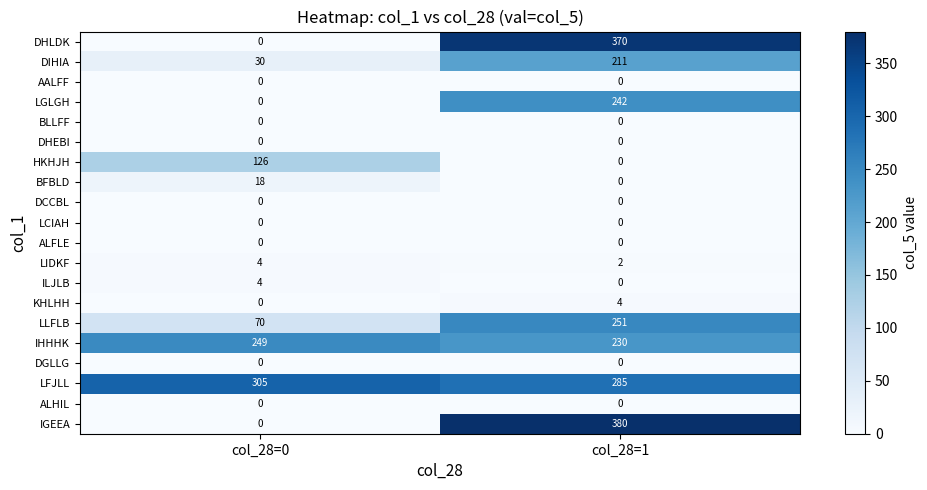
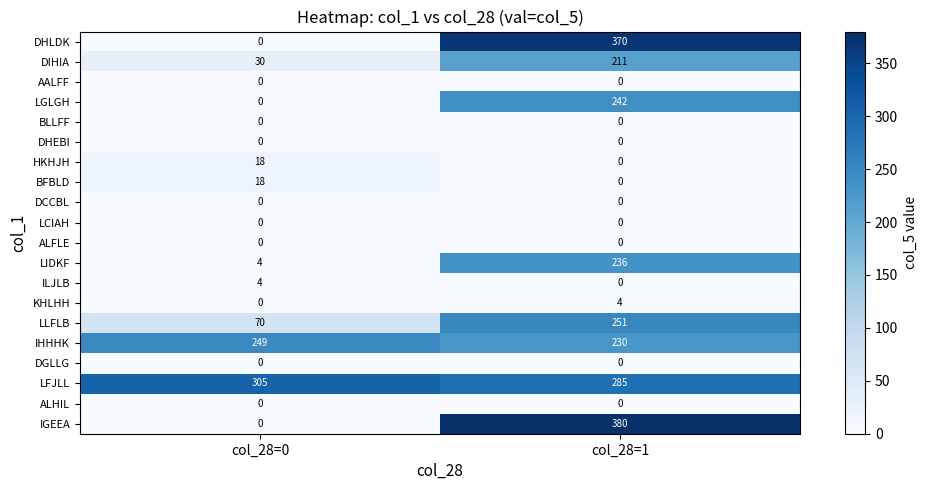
  {
    "DHLDK": {
      "col_28=0": 0,
      "col_28=1": 370
    },
    "DIHIA": {
      "col_28=0": 30,
      "col_28=1": 211
    },
    "AALFF": {
      "col_28=0": 0,
      "col_28=1": 0
    },
    "LGLGH": {
      "col_28=0": 0,
      "col_28=1": 242
    },
    "BLLFF": {
      "col_28=0": 0,
      "col_28=1": 0
    },
    "DHEBI": {
      "col_28=0": 0,
      "col_28=1": 0
    },
    "HKHJH": {
-     "col_28=0": 126,
+     "col_28=0": 18,
      "col_28=1": 0
    },
    "BFBLD": {
      "col_28=0": 18,
      "col_28=1": 0
    },
    "DCCBL": {
      "col_28=0": 0,
      "col_28=1": 0
    },
    "LCIAH": {
      "col_28=0": 0,
      "col_28=1": 0
    },
    "ALFLE": {
      "col_28=0": 0,
      "col_28=1": 0
    },
    "LIDKF": {
      "col_28=0": 4,
-     "col_28=1": 2
+     "col_28=1": 236
    },
    "ILJLB": {
      "col_28=0": 4,
      "col_28=1": 0
    },
    "KHLHH": {
      "col_28=0": 0,
      "col_28=1": 4
    },
    "LLFLB": {
      "col_28=0": 70,
      "col_28=1": 251
    },
    "IHHHK": {
      "col_28=0": 249,
      "col_28=1": 230
    },
    "DGLLG": {
      "col_28=0": 0,
      "col_28=1": 0
    },
    "LFJLL": {
      "col_28=0": 305,
      "col_28=1": 285
    },
    "ALHIL": {
      "col_28=0": 0,
      "col_28=1": 0
    },
    "IGEEA": {
      "col_28=0": 0,
      "col_28=1": 380
    }
  }
